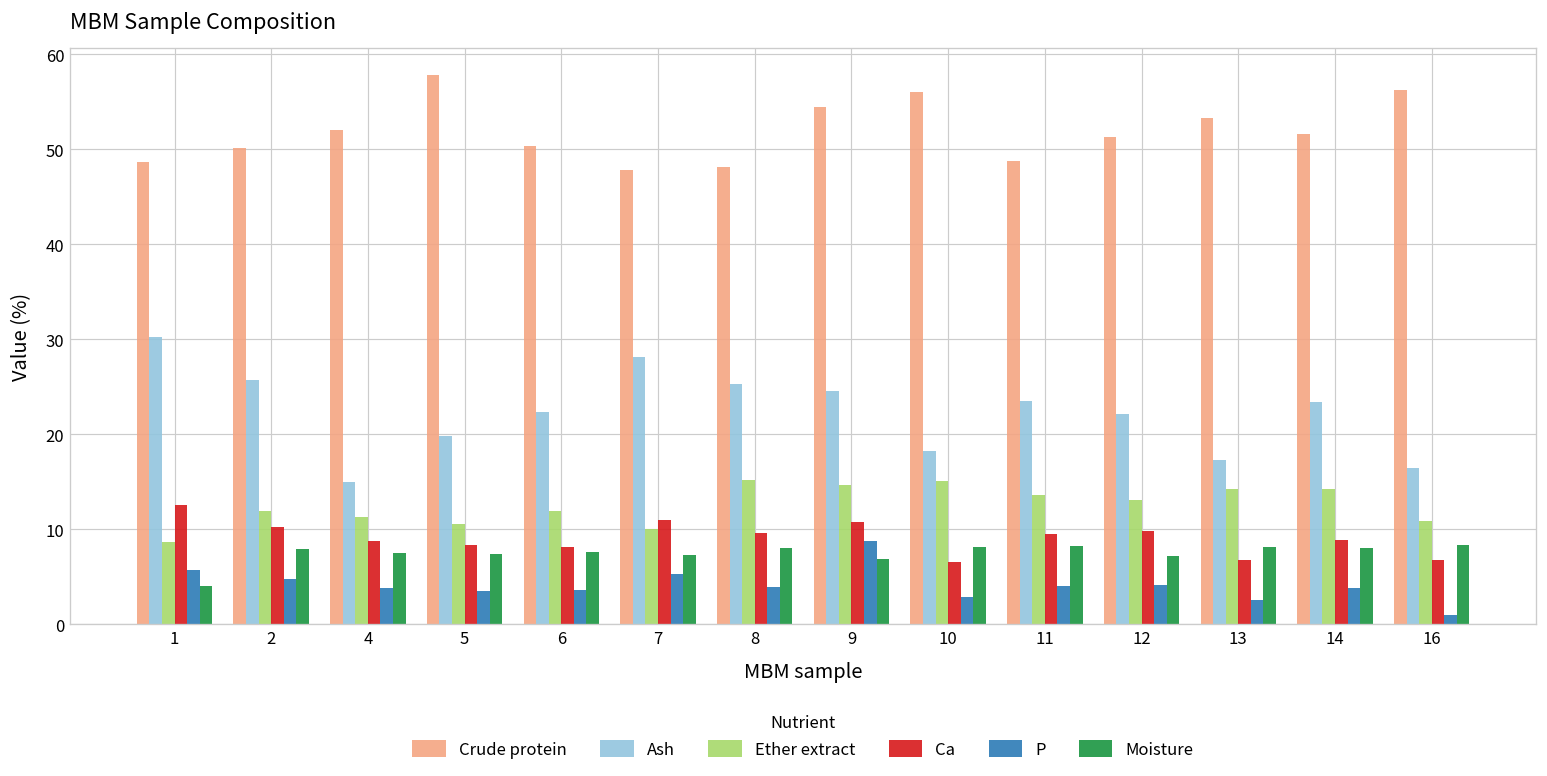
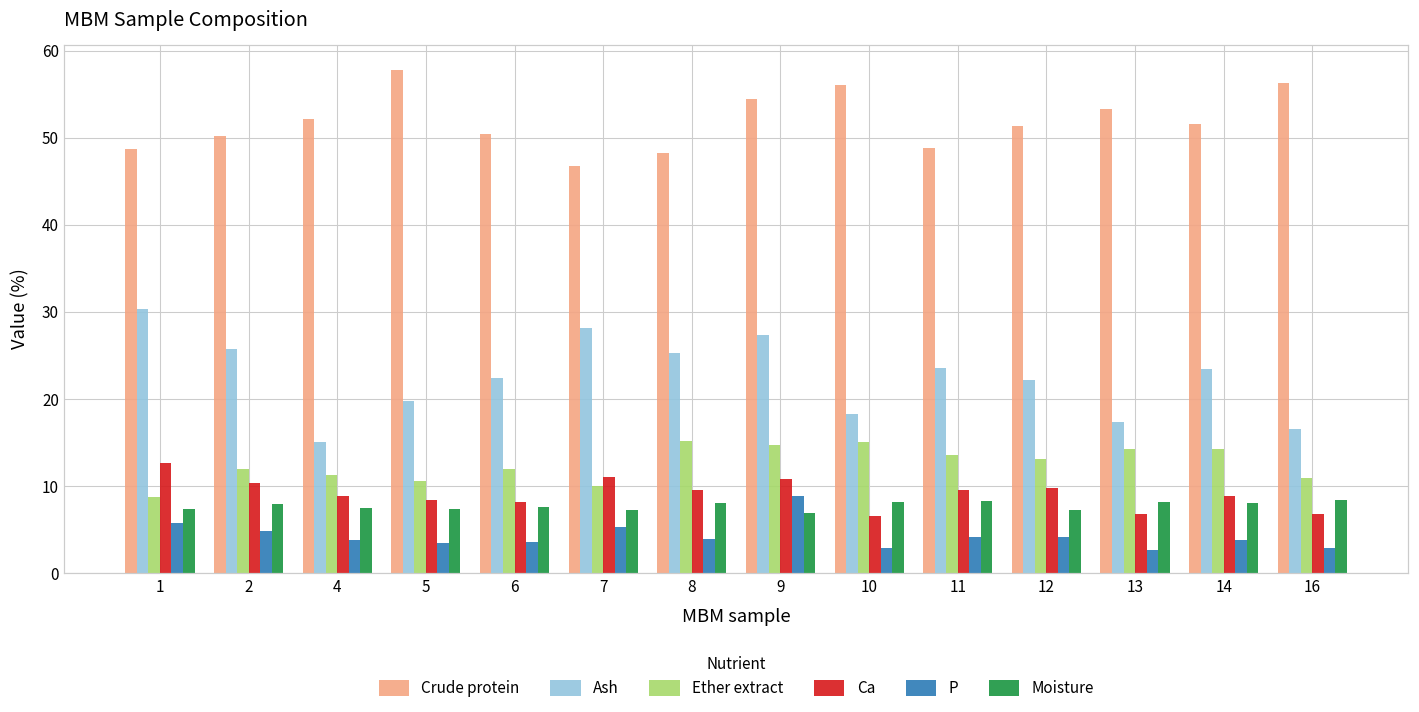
  {
    "Crude protein": {
      "1": 49,
      "2": 50,
      "4": 52,
      "5": 58,
      "6": 50,
-     "7": 48,
+     "7": 47,
      "8": 48,
      "9": 55,
      "10": 56,
      "11": 49,
      "12": 51,
      "13": 53,
      "14": 52,
      "16": 56
    },
    "Ash": {
      "1": 30,
      "2": 26,
      "4": 15,
      "5": 20,
      "6": 22,
      "7": 28,
      "8": 25,
-     "9": 25,
+     "9": 27,
      "10": 18,
      "11": 24,
      "12": 22,
      "13": 17,
      "14": 23,
      "16": 17
    },
    "Ether extract": {
      "1": 9,
      "2": 12,
      "4": 11,
      "5": 11,
      "6": 12,
      "7": 10,
      "8": 15,
      "9": 15,
      "10": 15,
      "11": 14,
      "12": 13,
      "13": 14,
      "14": 14,
      "16": 11
    },
    "Ca": {
      "1": 13,
      "2": 10,
      "4": 9,
      "5": 8,
      "6": 8,
      "7": 11,
      "8": 10,
      "9": 11,
      "10": 7,
      "11": 10,
      "12": 10,
      "13": 7,
      "14": 9,
      "16": 7
    },
    "P": {
      "1": 6,
      "2": 5,
      "4": 4,
      "5": 4,
      "6": 4,
      "7": 5,
      "8": 4,
      "9": 9,
      "10": 3,
      "11": 4,
      "12": 4,
      "13": 3,
      "14": 4,
-     "16": 1
+     "16": 3
    },
    "Moisture": {
-     "1": 4,
+     "1": 7,
      "2": 8,
      "4": 8,
      "5": 7,
      "6": 8,
      "7": 7,
      "8": 8,
      "9": 7,
      "10": 8,
      "11": 8,
      "12": 7,
      "13": 8,
      "14": 8,
      "16": 8
    }
  }
